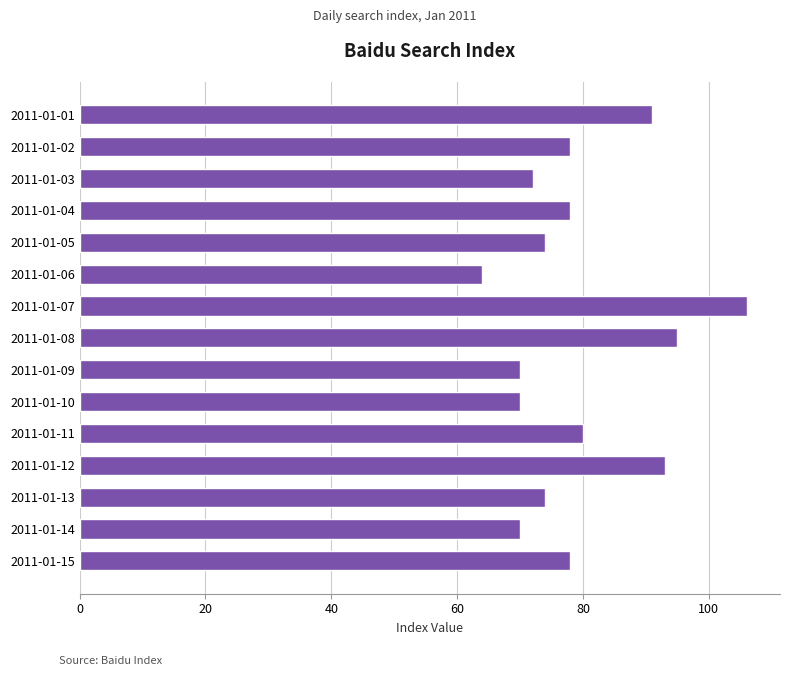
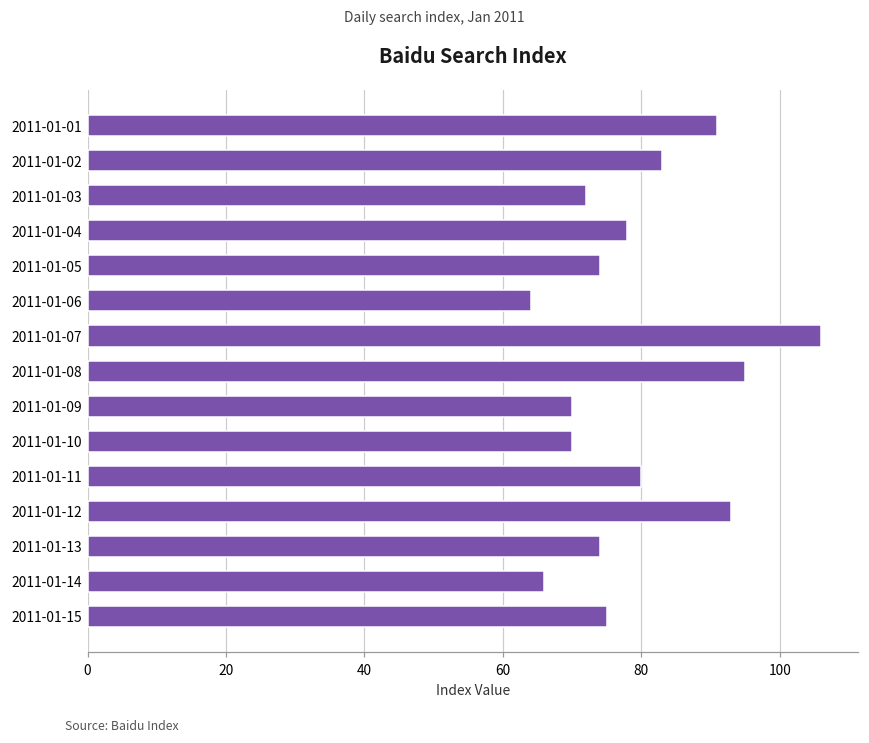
  {
    "2011-01-01": 91,
-   "2011-01-02": 78,
+   "2011-01-02": 83,
    "2011-01-03": 72,
    "2011-01-04": 78,
    "2011-01-05": 74,
    "2011-01-06": 64,
    "2011-01-07": 106,
    "2011-01-08": 95,
    "2011-01-09": 70,
    "2011-01-10": 70,
    "2011-01-11": 80,
    "2011-01-12": 93,
    "2011-01-13": 74,
-   "2011-01-14": 70,
-   "2011-01-15": 78
+   "2011-01-14": 66,
+   "2011-01-15": 75
  }
